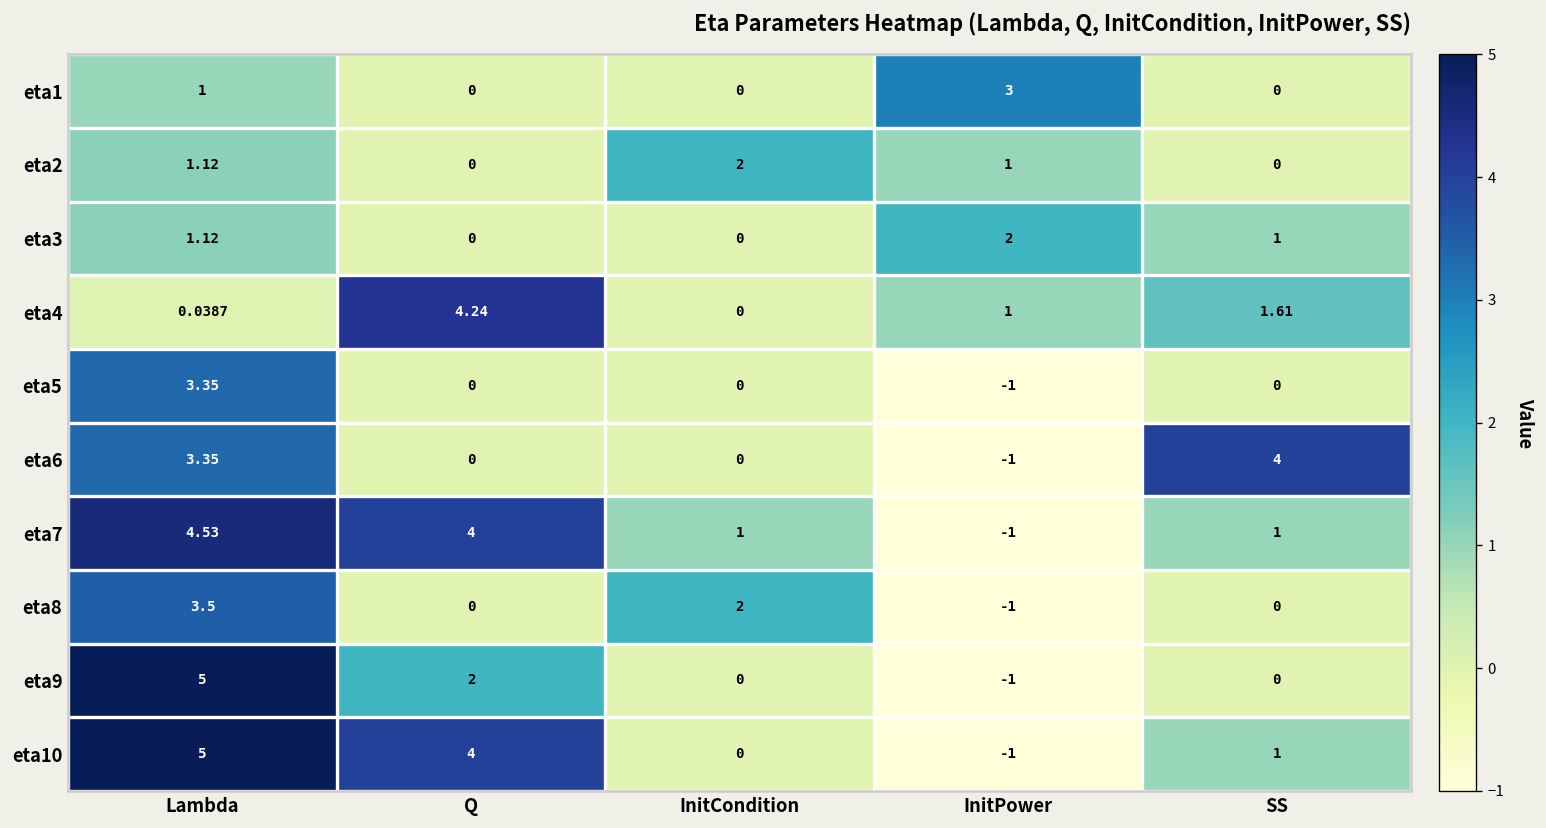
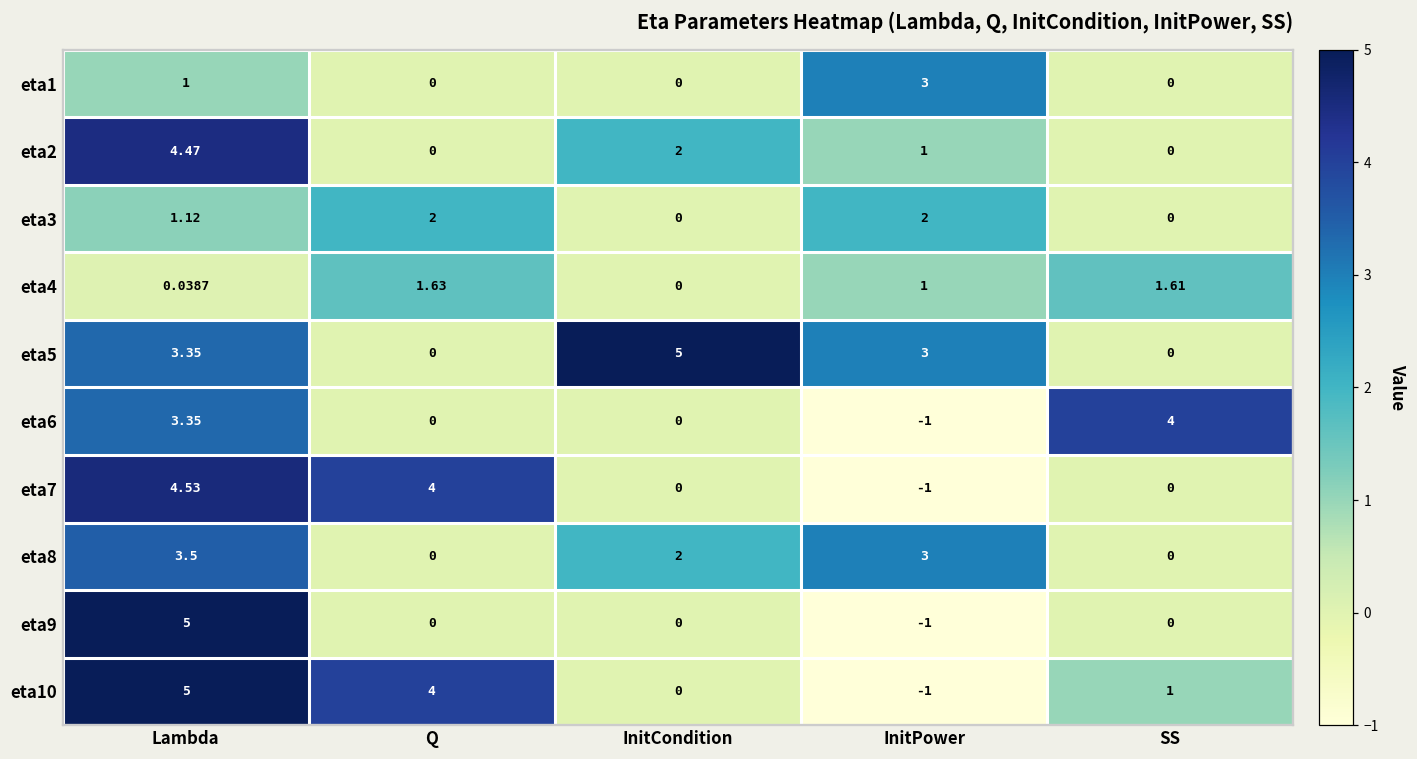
  {
    "eta1": {
      "Lambda": 1,
      "Q": 0,
      "InitCondition": 0,
      "InitPower": 3,
      "SS": 0
    },
    "eta2": {
-     "Lambda": 1.12,
+     "Lambda": 4.47,
      "Q": 0,
      "InitCondition": 2,
      "InitPower": 1,
      "SS": 0
    },
    "eta3": {
      "Lambda": 1.12,
-     "Q": 0,
+     "Q": 2,
      "InitCondition": 0,
      "InitPower": 2,
-     "SS": 1
+     "SS": 0
    },
    "eta4": {
      "Lambda": 0.0387,
-     "Q": 4.24,
+     "Q": 1.63,
      "InitCondition": 0,
      "InitPower": 1,
      "SS": 1.61
    },
    "eta5": {
      "Lambda": 3.35,
      "Q": 0,
-     "InitCondition": 0,
-     "InitPower": -1,
+     "InitCondition": 5,
+     "InitPower": 3,
      "SS": 0
    },
    "eta6": {
      "Lambda": 3.35,
      "Q": 0,
      "InitCondition": 0,
      "InitPower": -1,
      "SS": 4
    },
    "eta7": {
      "Lambda": 4.53,
      "Q": 4,
-     "InitCondition": 1,
+     "InitCondition": 0,
      "InitPower": -1,
-     "SS": 1
+     "SS": 0
    },
    "eta8": {
      "Lambda": 3.5,
      "Q": 0,
      "InitCondition": 2,
-     "InitPower": -1,
+     "InitPower": 3,
      "SS": 0
    },
    "eta9": {
      "Lambda": 5,
-     "Q": 2,
+     "Q": 0,
      "InitCondition": 0,
      "InitPower": -1,
      "SS": 0
    },
    "eta10": {
      "Lambda": 5,
      "Q": 4,
      "InitCondition": 0,
      "InitPower": -1,
      "SS": 1
    }
  }
